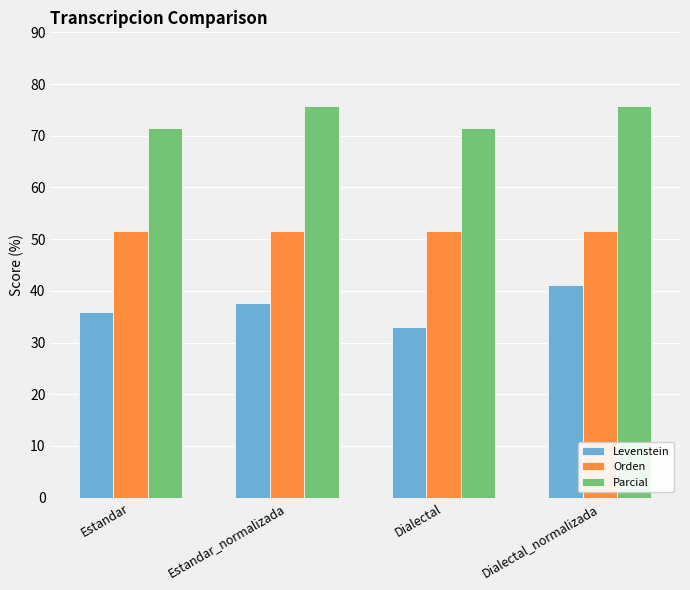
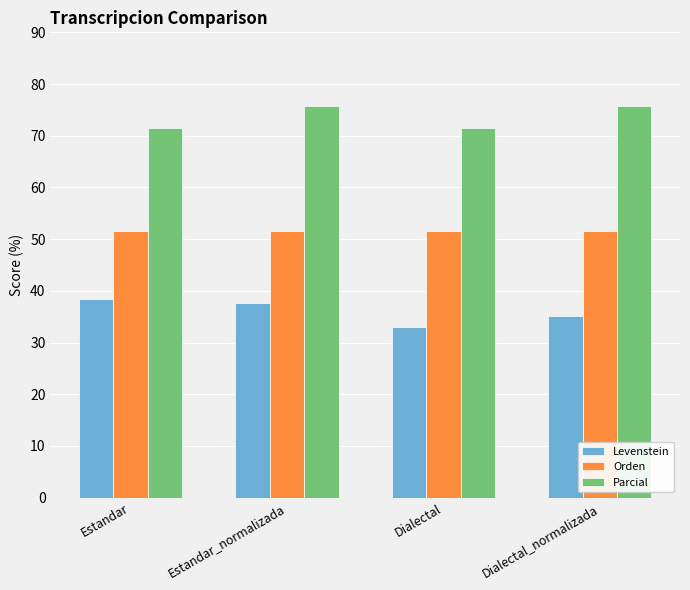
  {
    "Levenstein": {
-     "Estandar": 36,
+     "Estandar": 38,
      "Estandar_normalizada": 38,
      "Dialectal": 33,
-     "Dialectal_normalizada": 41
+     "Dialectal_normalizada": 35
    },
    "Orden": {
      "Estandar": 52,
      "Estandar_normalizada": 52,
      "Dialectal": 52,
      "Dialectal_normalizada": 52
    },
    "Parcial": {
      "Estandar": 72,
      "Estandar_normalizada": 76,
      "Dialectal": 72,
      "Dialectal_normalizada": 76
    }
  }
